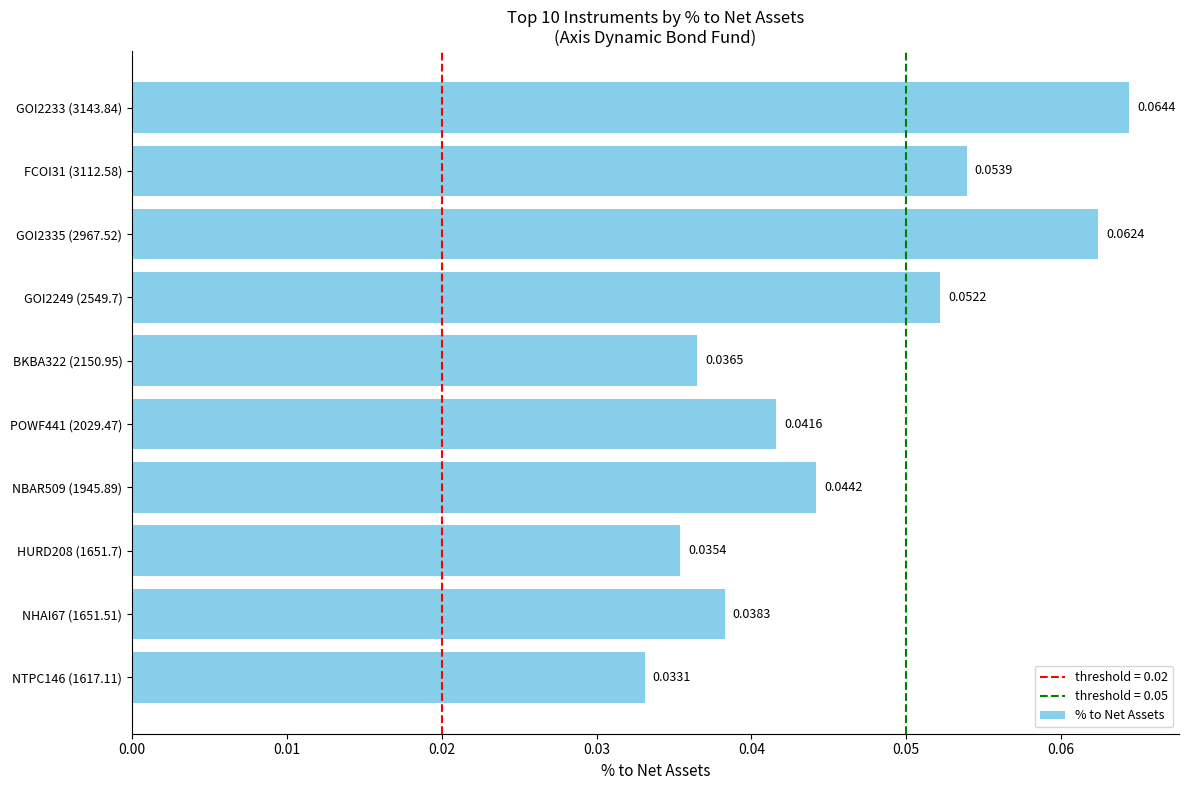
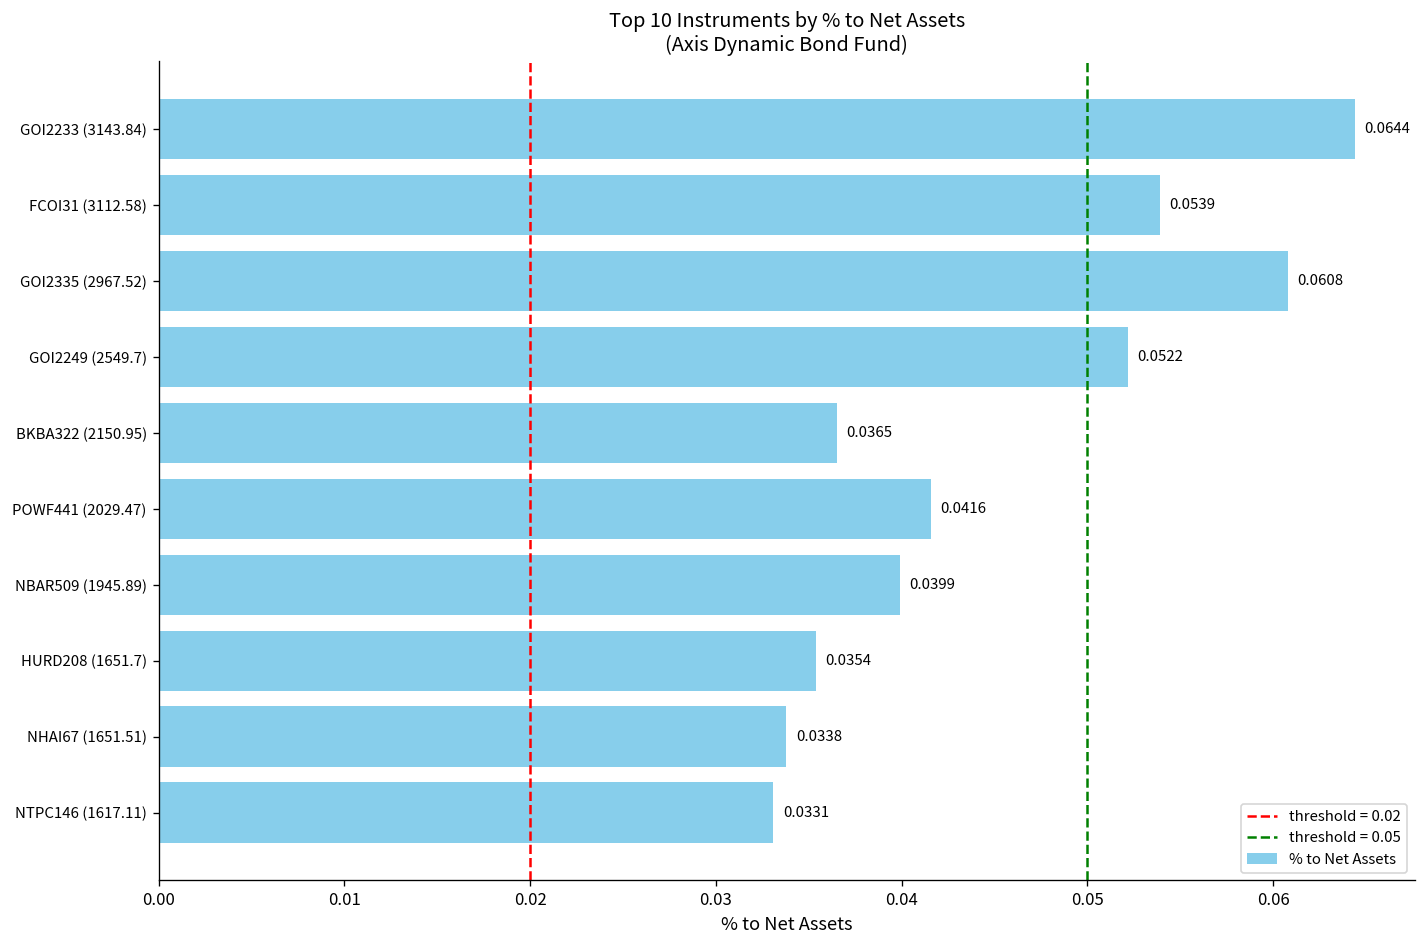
  {
    "GOI2233 (3143.84)": 0.0644,
    "FCOI31 (3112.58)": 0.0539,
-   "GOI2335 (2967.52)": 0.0624,
+   "GOI2335 (2967.52)": 0.0608,
    "GOI2249 (2549.7)": 0.0522,
    "BKBA322 (2150.95)": 0.0365,
    "POWF441 (2029.47)": 0.0416,
-   "NBAR509 (1945.89)": 0.0442,
+   "NBAR509 (1945.89)": 0.0399,
    "HURD208 (1651.7)": 0.0354,
-   "NHAI67 (1651.51)": 0.0383,
+   "NHAI67 (1651.51)": 0.0338,
    "NTPC146 (1617.11)": 0.0331
  }
